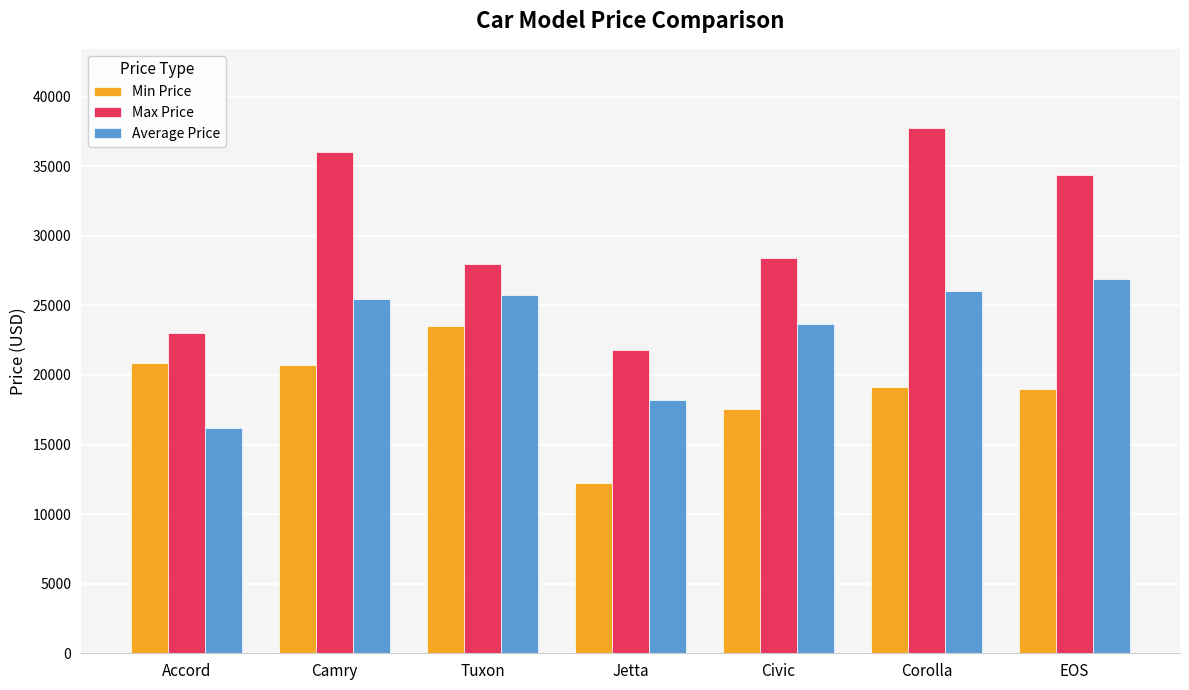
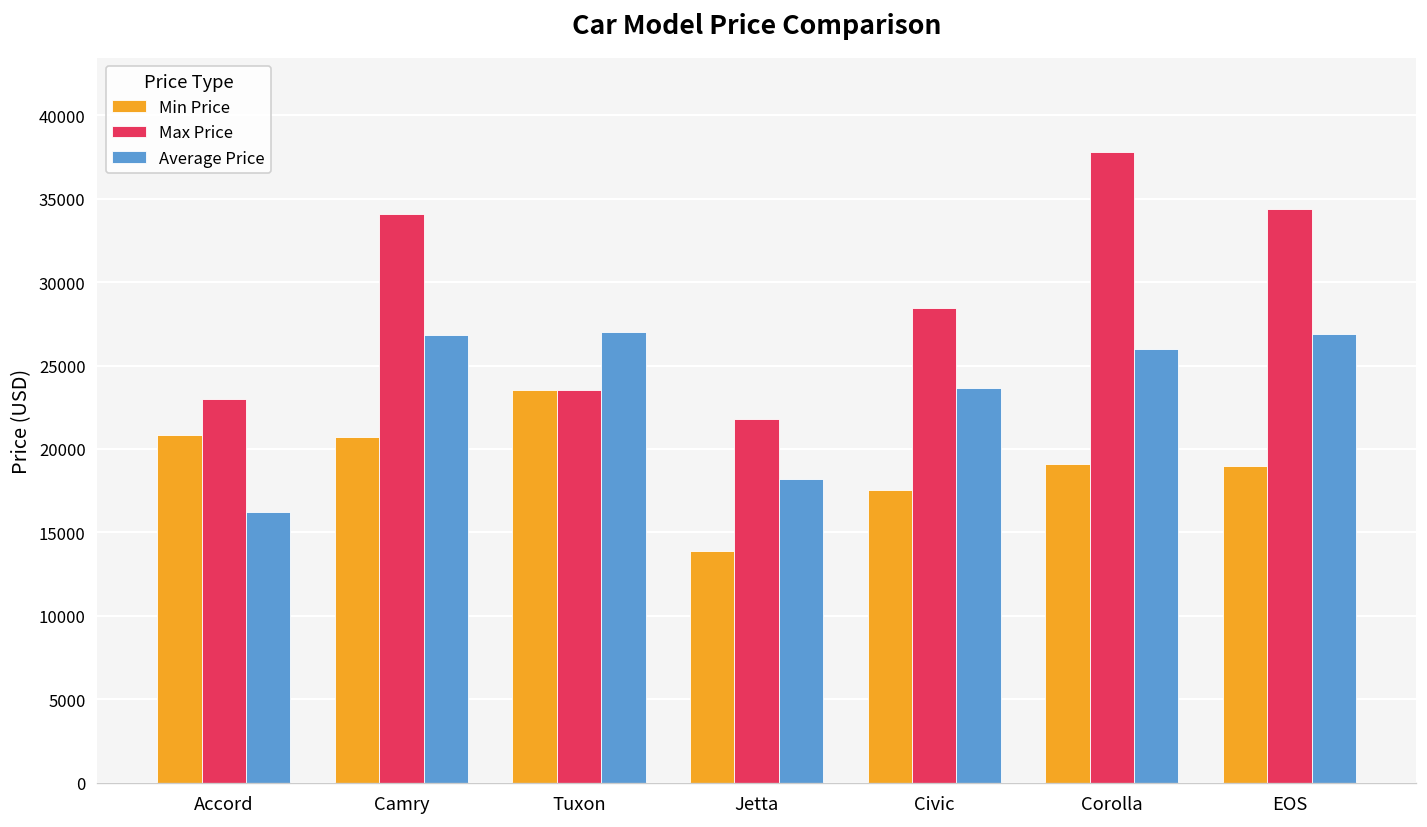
  {
    "Min Price": {
      "Accord": 20800,
      "Camry": 20700,
      "Tuxon": 23500,
-     "Jetta": 12200,
+     "Jetta": 13900,
      "Civic": 17600,
      "Corolla": 19100,
      "EOS": 19000
    },
    "Max Price": {
      "Accord": 23000,
-     "Camry": 36100,
-     "Tuxon": 28000,
+     "Camry": 34100,
+     "Tuxon": 23500,
      "Jetta": 21800,
      "Civic": 28400,
      "Corolla": 37800,
      "EOS": 34400
    },
    "Average Price": {
      "Accord": 16200,
-     "Camry": 25500,
-     "Tuxon": 25700,
+     "Camry": 26800,
+     "Tuxon": 27000,
      "Jetta": 18200,
      "Civic": 23600,
      "Corolla": 26000,
      "EOS": 26900
    }
  }
